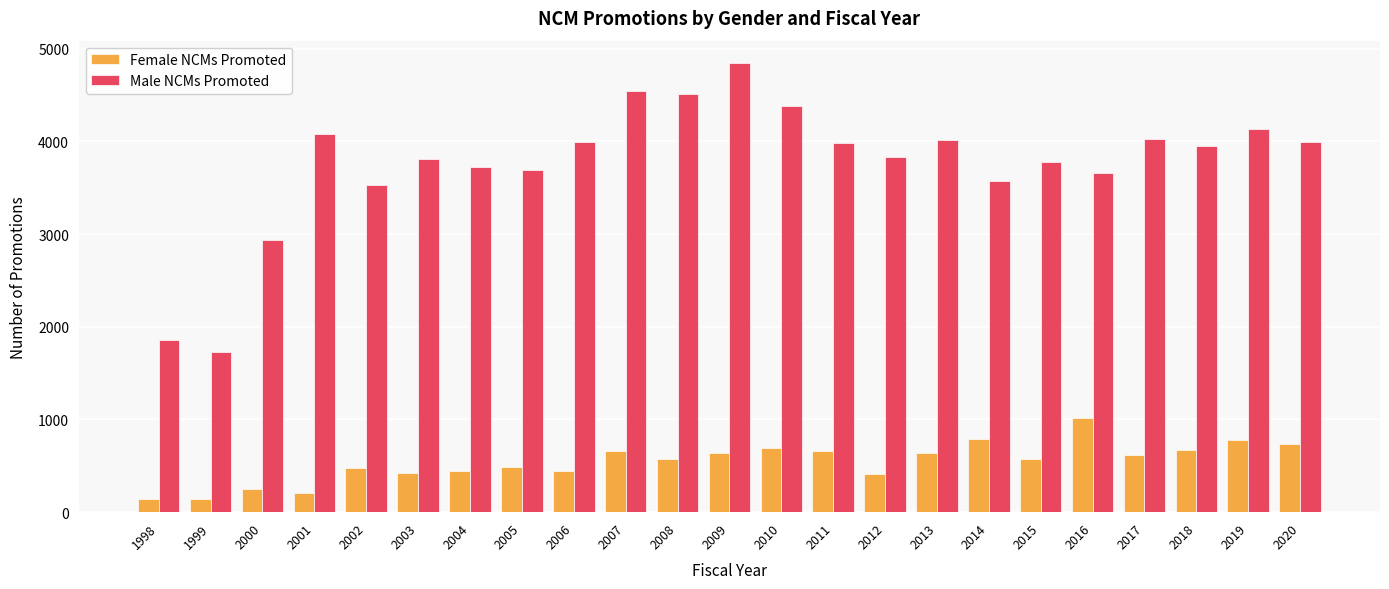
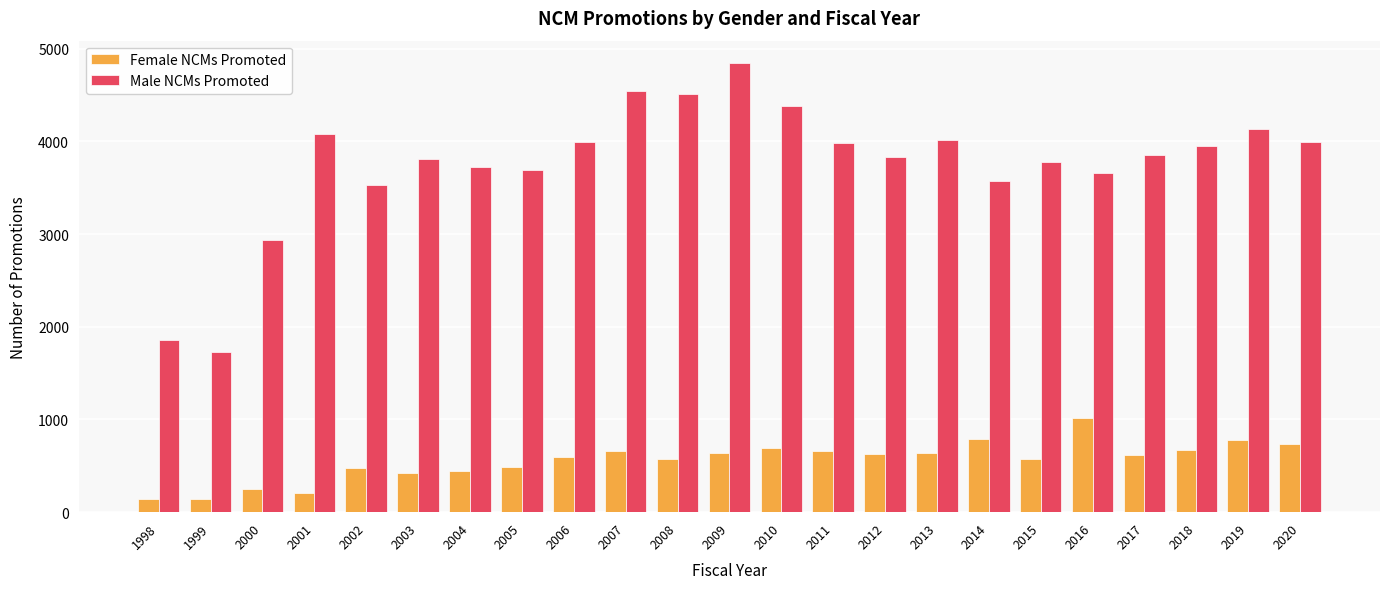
  {
    "Female NCMs Promoted": {
      "1998": 100,
      "1999": 100,
      "2000": 300,
      "2001": 200,
      "2002": 500,
      "2003": 400,
      "2004": 400,
      "2005": 500,
-     "2006": 400,
+     "2006": 600,
      "2007": 700,
      "2008": 600,
      "2009": 600,
      "2010": 700,
      "2011": 700,
-     "2012": 400,
+     "2012": 600,
      "2013": 600,
      "2014": 800,
      "2015": 600,
      "2016": 1000,
      "2017": 600,
      "2018": 700,
      "2019": 800,
      "2020": 700
    },
    "Male NCMs Promoted": {
      "1998": 1900,
      "1999": 1700,
      "2000": 2900,
      "2001": 4100,
      "2002": 3500,
      "2003": 3800,
      "2004": 3700,
      "2005": 3700,
      "2006": 4000,
      "2007": 4500,
      "2008": 4500,
      "2009": 4800,
      "2010": 4400,
      "2011": 4000,
      "2012": 3800,
      "2013": 4000,
      "2014": 3600,
      "2015": 3800,
      "2016": 3700,
-     "2017": 4000,
+     "2017": 3900,
      "2018": 4000,
      "2019": 4100,
      "2020": 4000
    }
  }
